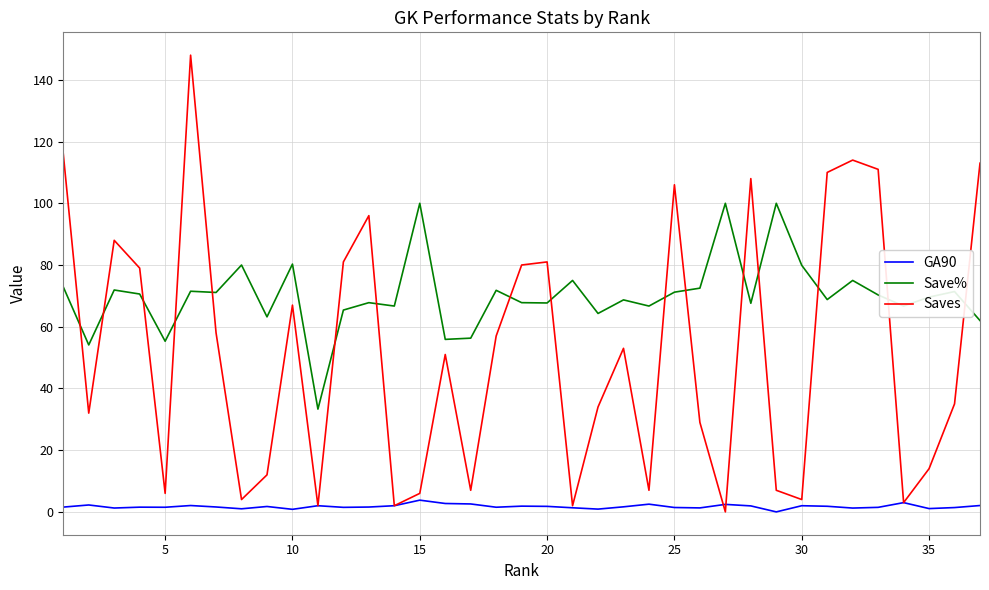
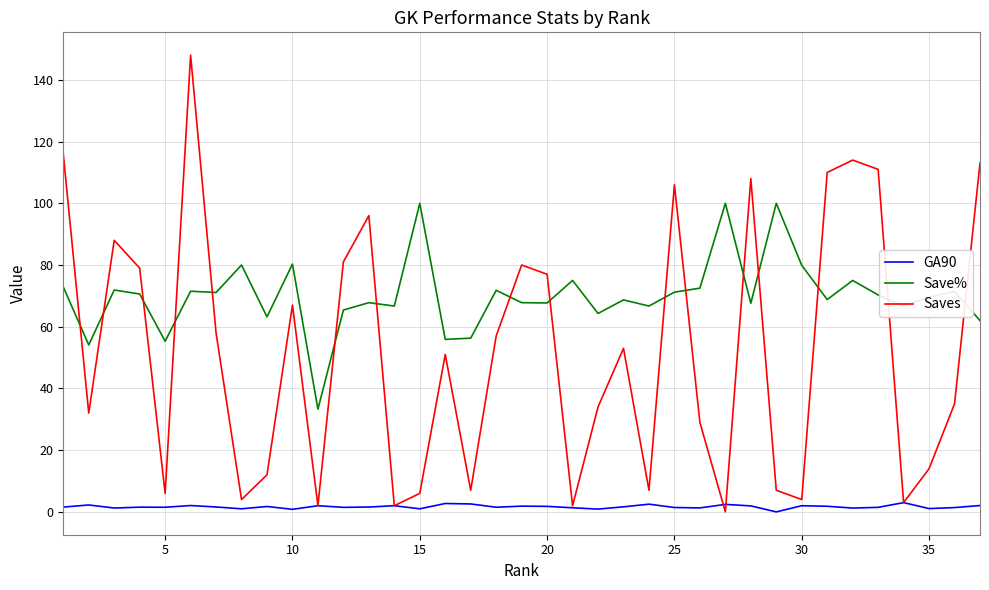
  {
    "GA90": {
      "5": 2,
      "10": 1,
-     "15": 4,
+     "15": 1,
      "20": 2,
      "25": 1,
      "30": 2,
      "35": 1
    },
    "Save%": {
      "5": 55,
      "10": 80,
      "15": 100,
      "20": 68,
      "25": 71,
      "30": 80
    },
    "Saves": {
      "5": 6,
      "10": 67,
      "15": 6,
-     "20": 81,
+     "20": 77,
      "25": 106,
      "30": 4,
      "35": 14
    }
  }
